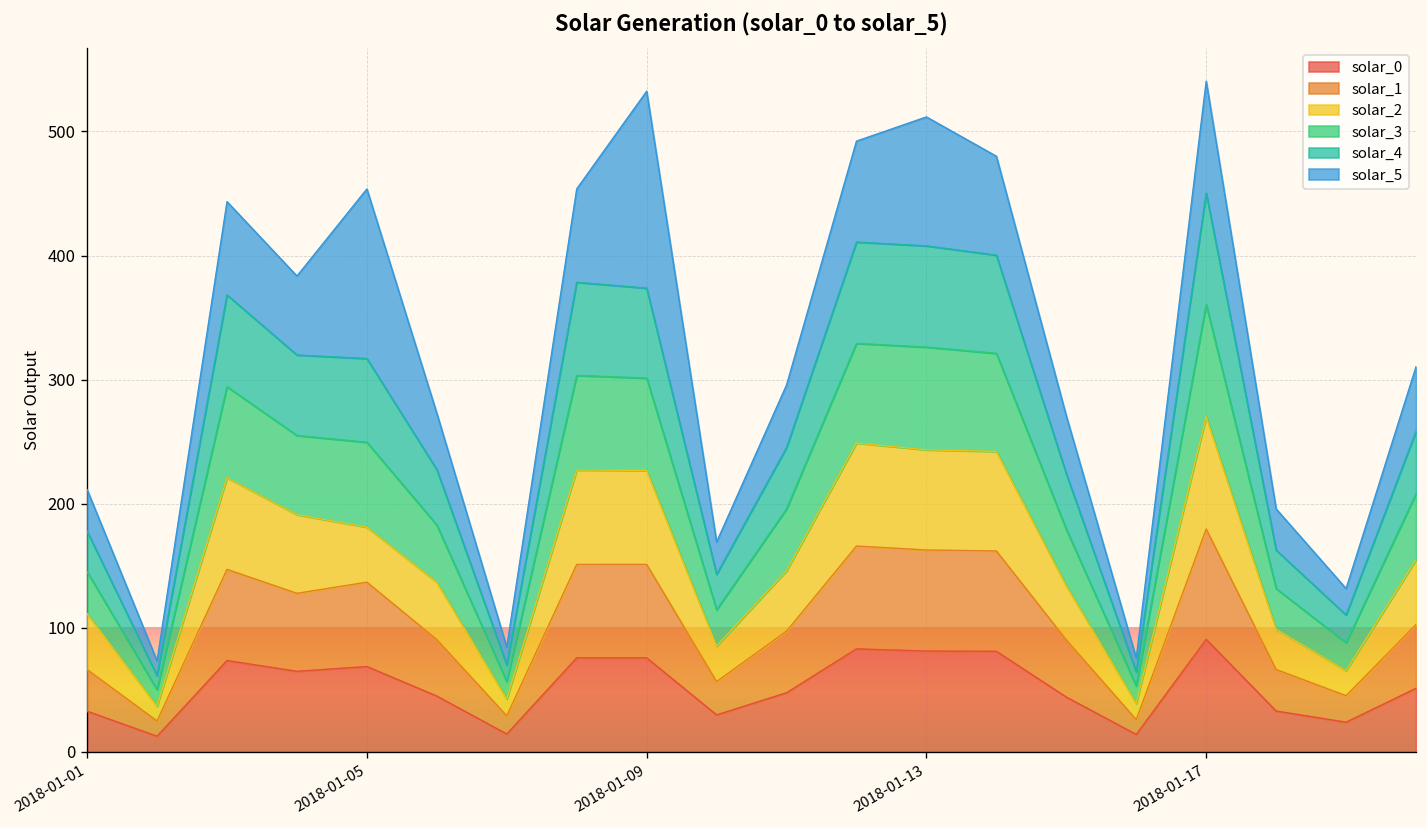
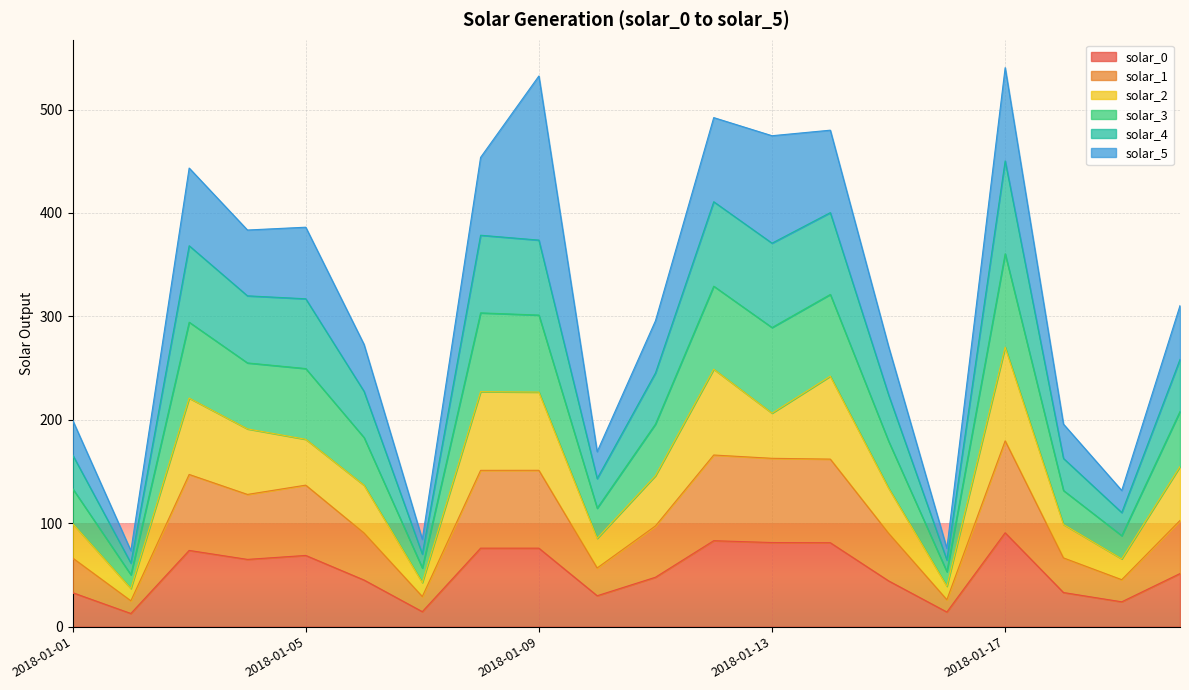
  {
    "solar_2": {
-     "2018-01-01": 45,
+     "2018-01-01": 33,
      "2018-01-05": 44,
      "2018-01-09": 76,
-     "2018-01-13": 81,
+     "2018-01-13": 44,
      "2018-01-17": 91
    },
    "solar_5": {
      "2018-01-01": 34,
-     "2018-01-05": 137,
+     "2018-01-05": 69,
      "2018-01-09": 159,
      "2018-01-13": 104,
      "2018-01-17": 90
    }
  }
